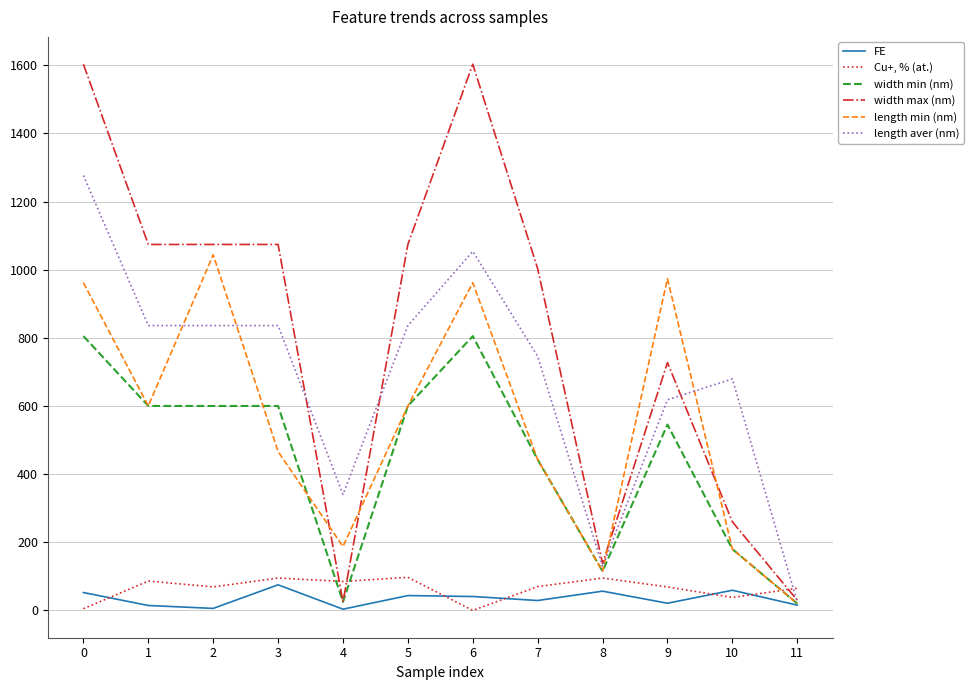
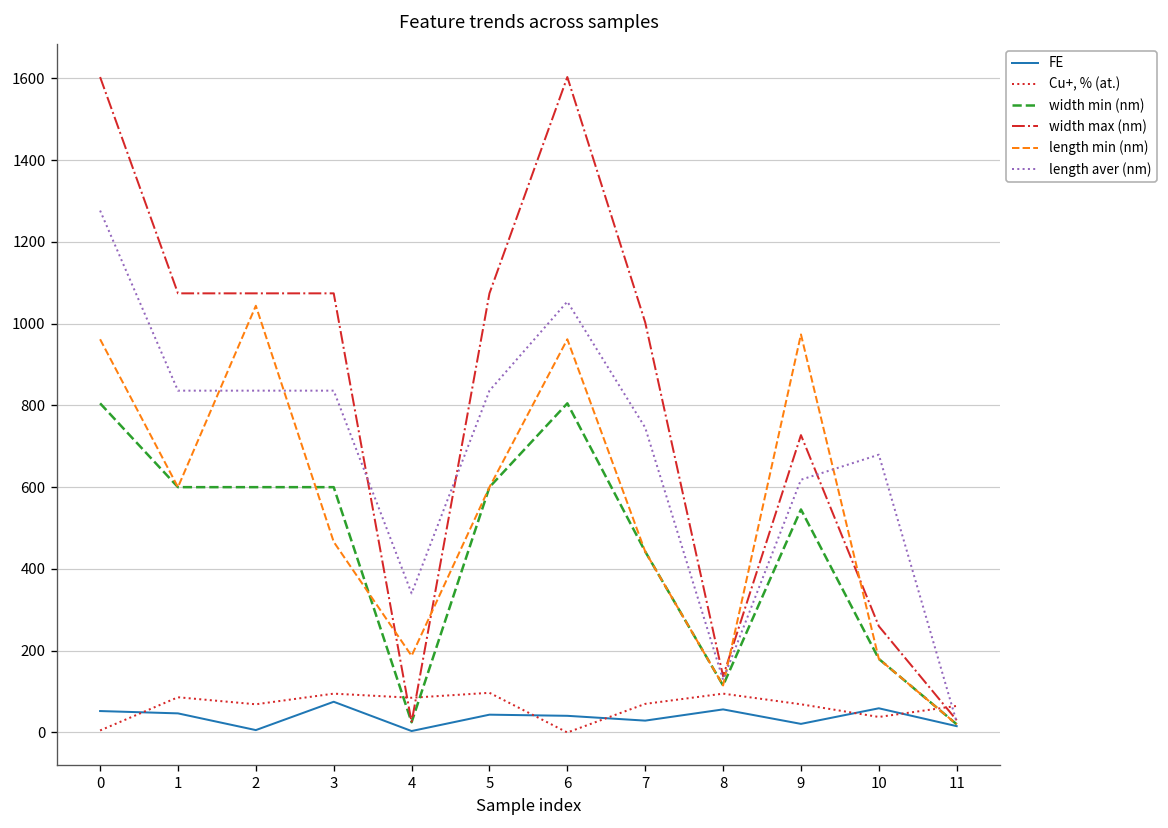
  {
    "FE": {
      "0": 50,
-     "1": 10,
+     "1": 50,
      "2": 10,
      "3": 80,
      "4": 0,
      "5": 40,
      "6": 40,
      "7": 30,
      "8": 60,
      "9": 20,
      "10": 60
    },
    "width min (nm)": {
      "0": 810,
      "2": 600,
      "3": 600,
      "6": 810,
      "9": 550
    },
    "length min (nm)": {
      "0": 960,
      "2": 1040,
      "3": 470,
      "4": 190,
      "6": 960,
      "9": 970
    },
    "length aver (nm)": {
      "0": 1280,
      "1": 840,
      "2": 840,
      "3": 840,
      "4": 340,
      "5": 840,
      "6": 1050,
      "7": 750,
      "8": 130,
      "9": 620,
      "10": 680
    }
  }
